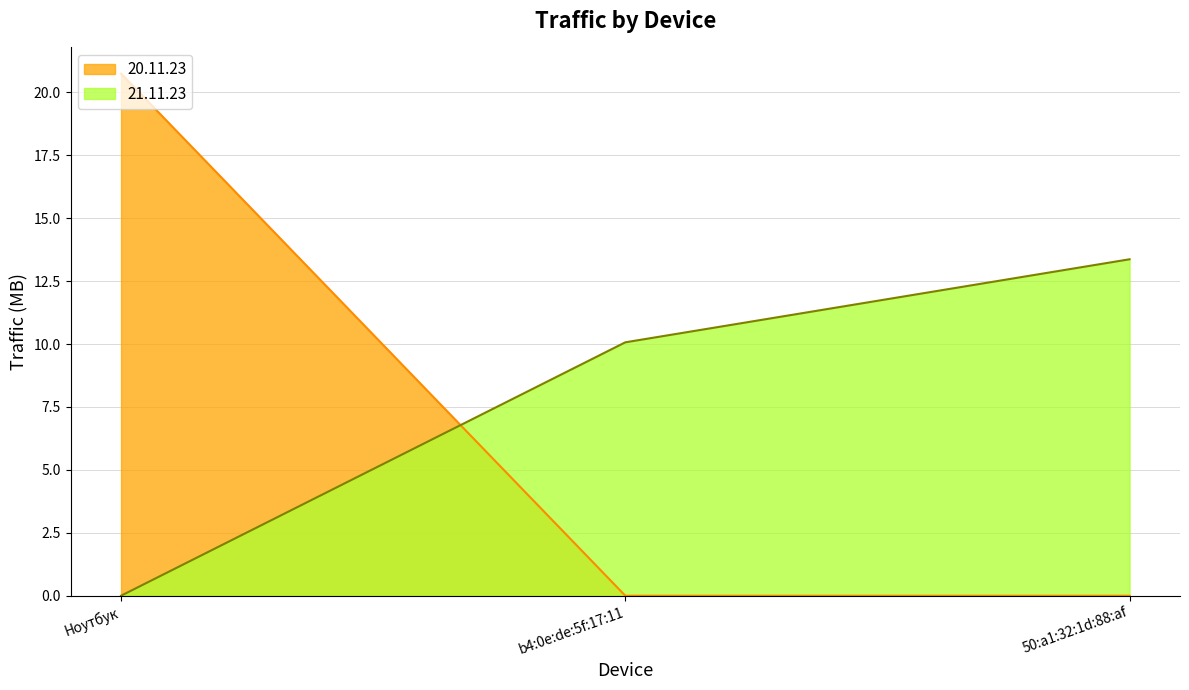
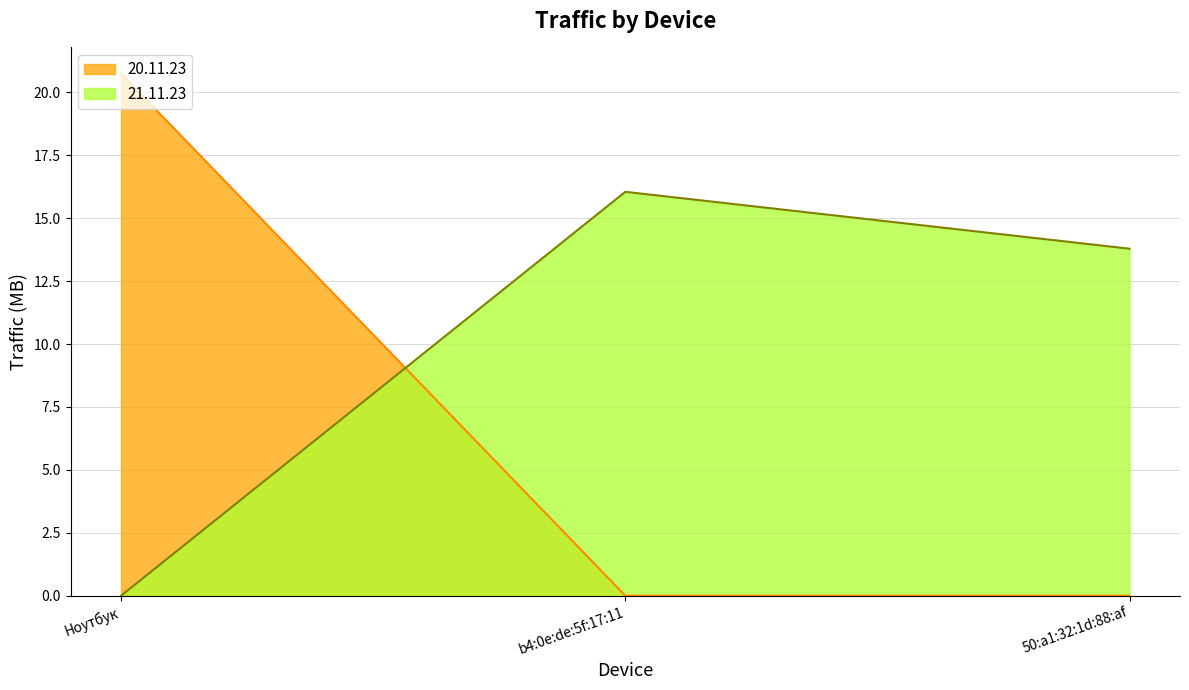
  {
    "20.11.23": {
      "b4:0e:de:5f:17:11": 0.0,
      "50:a1:32:1d:88:af": 0.0
    },
    "21.11.23": {
      "Ноутбук": 0.0,
-     "b4:0e:de:5f:17:11": 10.1,
-     "50:a1:32:1d:88:af": 13.4
+     "b4:0e:de:5f:17:11": 16.1,
+     "50:a1:32:1d:88:af": 13.8
    }
  }
